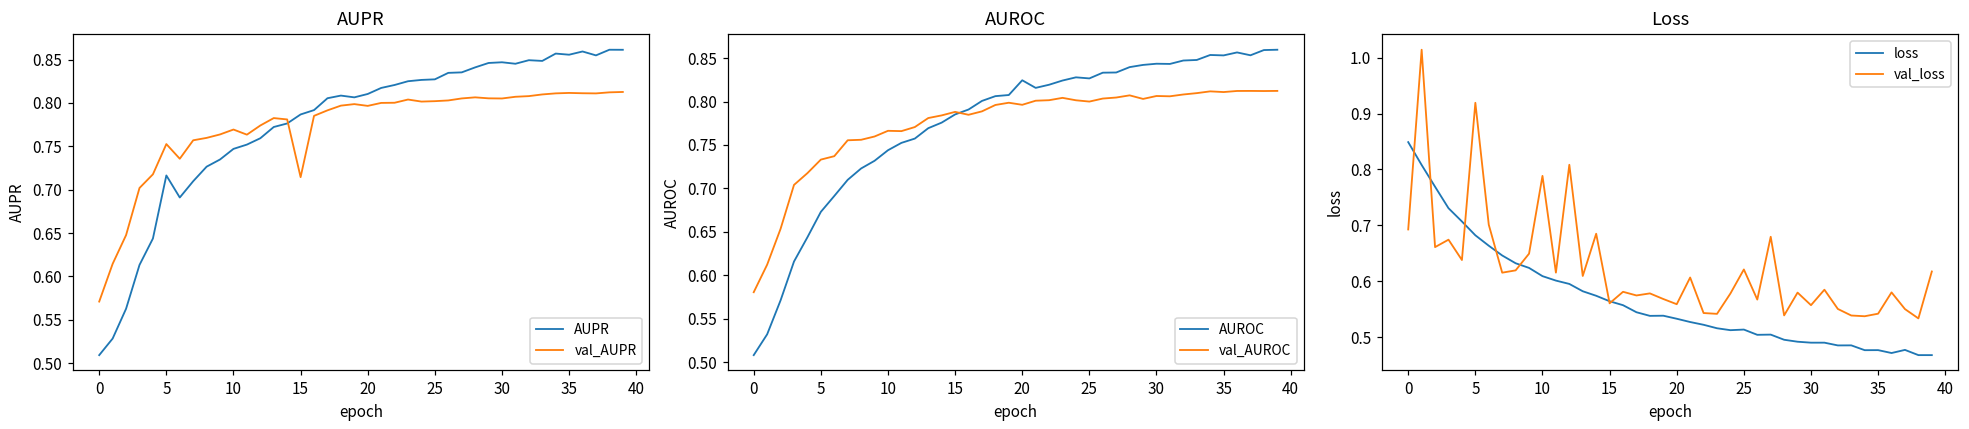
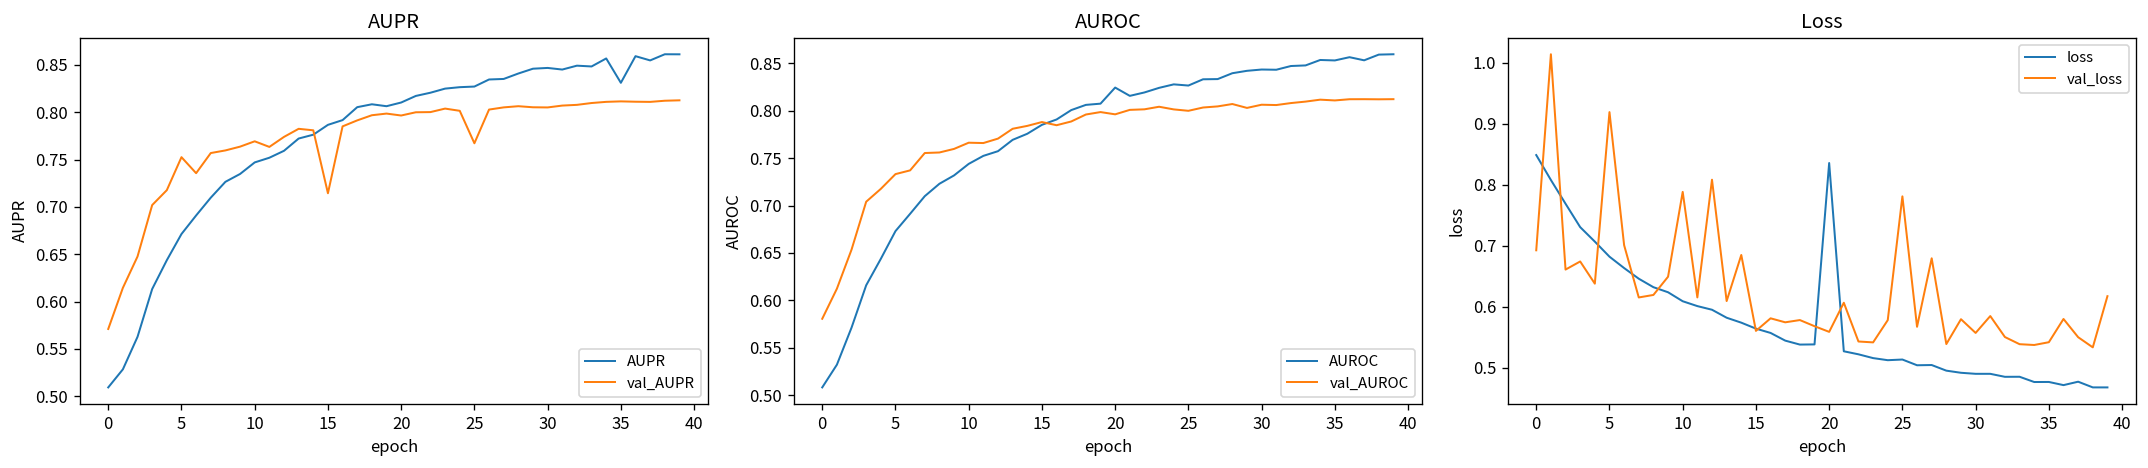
  {
    "AUPR": {
      "AUPR": {
        "0": 0.51,
-       "5": 0.72,
+       "5": 0.67,
        "10": 0.75,
        "15": 0.79,
        "20": 0.81,
        "25": 0.83,
        "30": 0.85,
-       "35": 0.86
+       "35": 0.83
      },
      "val_AUPR": {
        "0": 0.57,
        "5": 0.75,
        "10": 0.77,
        "15": 0.71,
        "20": 0.80,
-       "25": 0.80,
+       "25": 0.77,
        "30": 0.81,
        "35": 0.81
      }
    },
    "AUROC": {
      "AUROC": {
        "0": 0.51,
        "5": 0.67,
        "10": 0.74,
        "20": 0.82,
        "25": 0.83,
        "30": 0.84,
        "35": 0.85
      },
      "val_AUROC": {
        "0": 0.58,
        "5": 0.73,
        "10": 0.77,
        "20": 0.80,
        "25": 0.80,
        "30": 0.81,
        "35": 0.81
      }
    },
    "Loss": {
      "loss": {
        "0": 0.85,
        "5": 0.68,
        "10": 0.61,
-       "20": 0.53,
+       "20": 0.84,
        "25": 0.51,
        "30": 0.49,
        "35": 0.48
      },
      "val_loss": {
        "0": 0.69,
        "5": 0.92,
        "10": 0.79,
        "20": 0.56,
-       "25": 0.62,
+       "25": 0.78,
        "30": 0.56,
        "35": 0.54
      }
    }
  }
